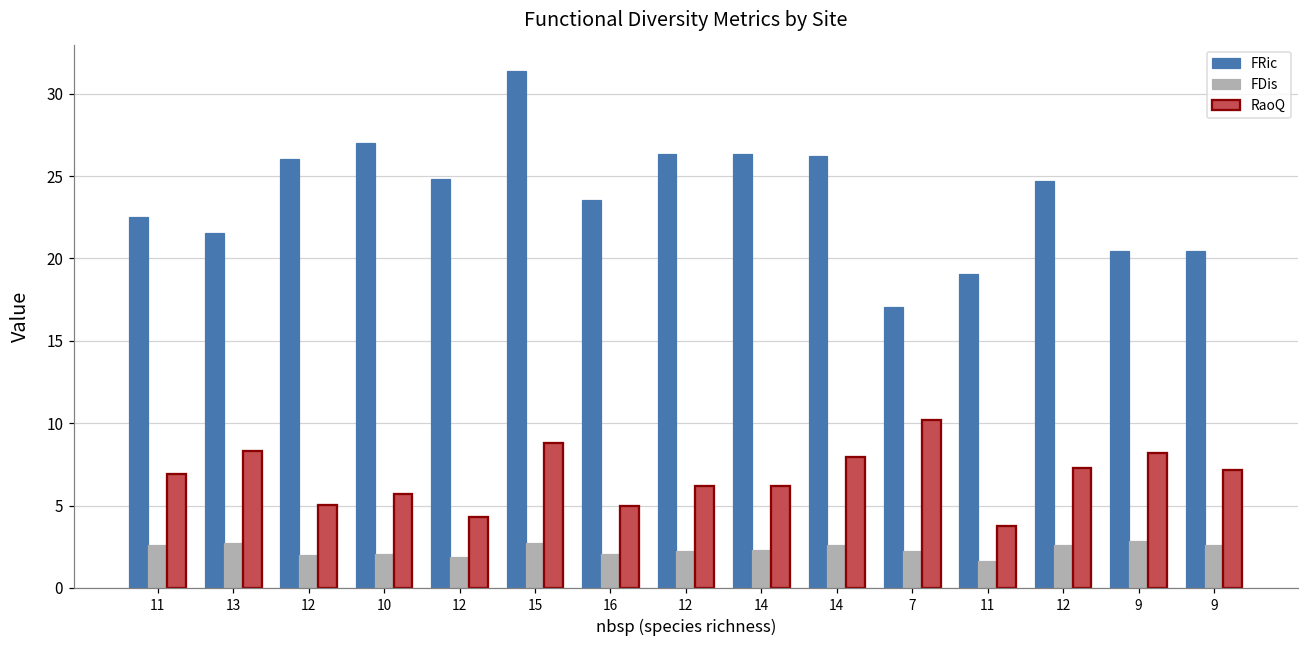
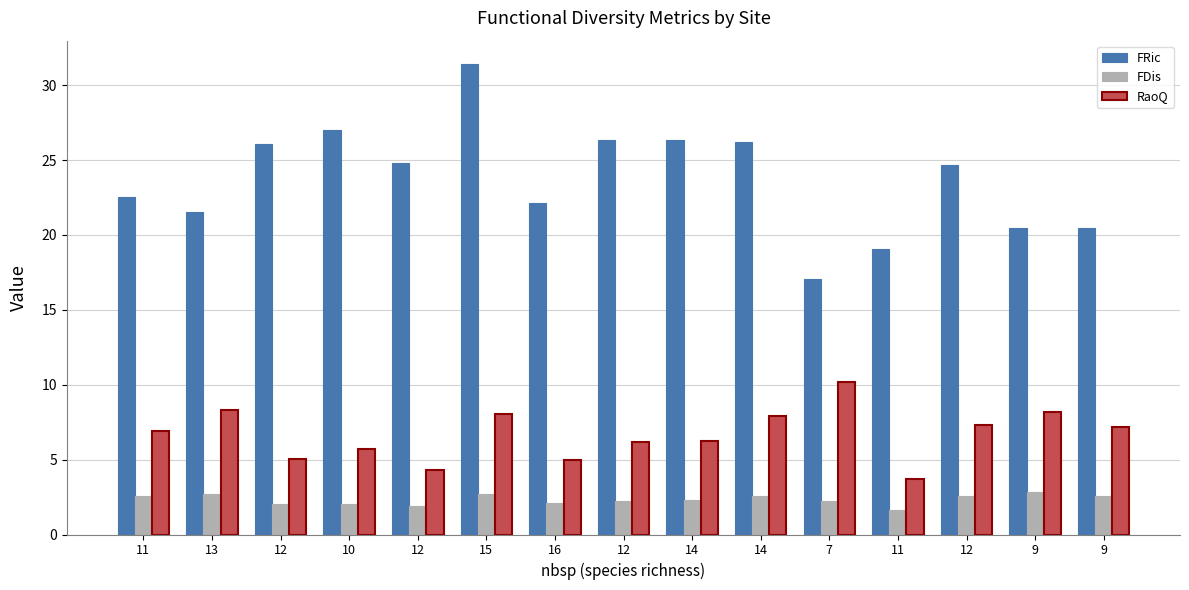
  {
    "FRic": {
      "13": 21.5,
      "10": 27.0,
      "15": 31.4,
-     "16": 23.5,
+     "16": 22.1,
      "7": 17.1
    },
    "FDis": {
      "13": 2.7,
      "10": 2.1,
      "15": 2.7,
      "16": 2.1,
      "7": 2.3
    },
    "RaoQ": {
      "13": 8.3,
      "10": 5.7,
-     "15": 8.8,
+     "15": 8.1,
      "16": 5.0,
      "7": 10.2
    }
  }
